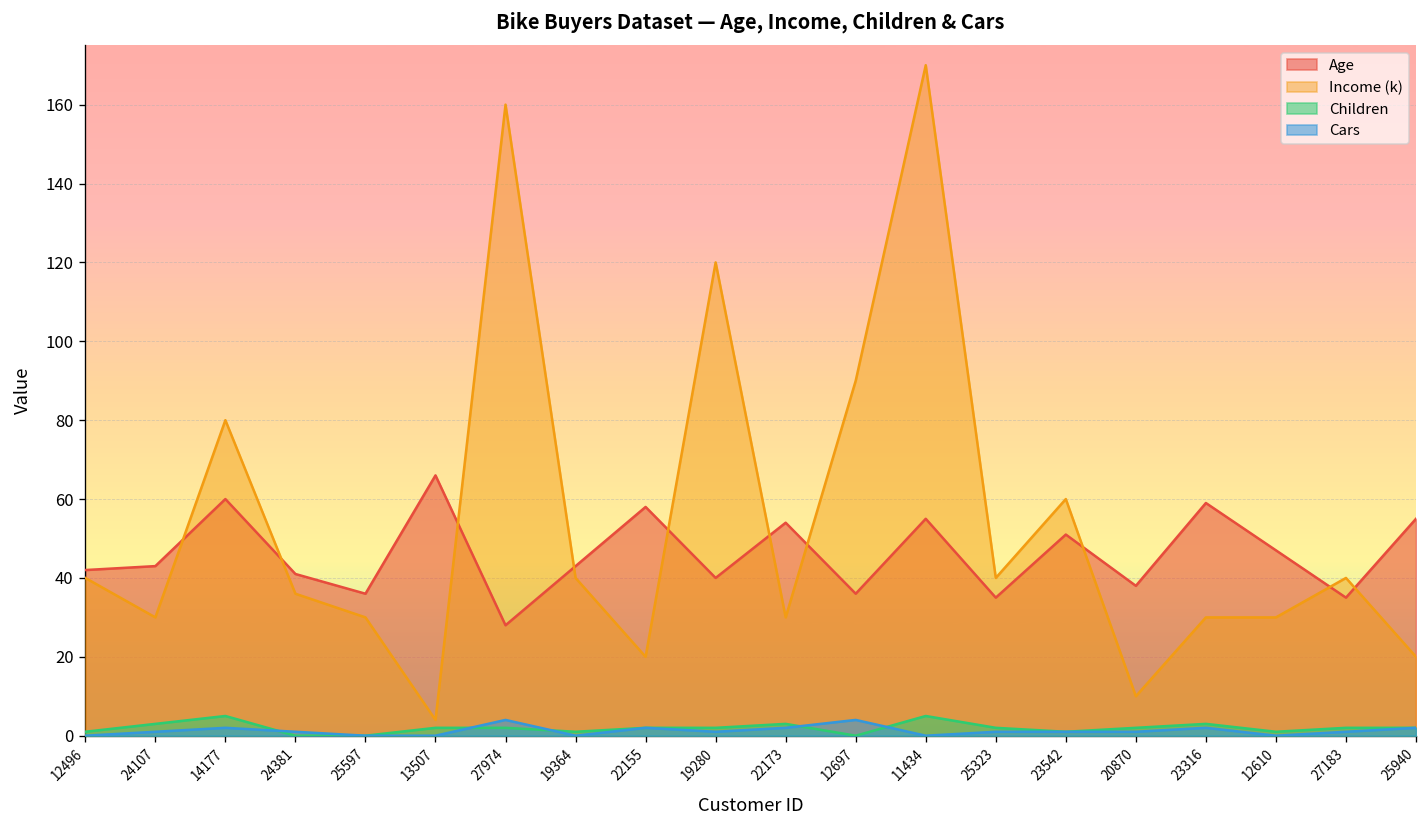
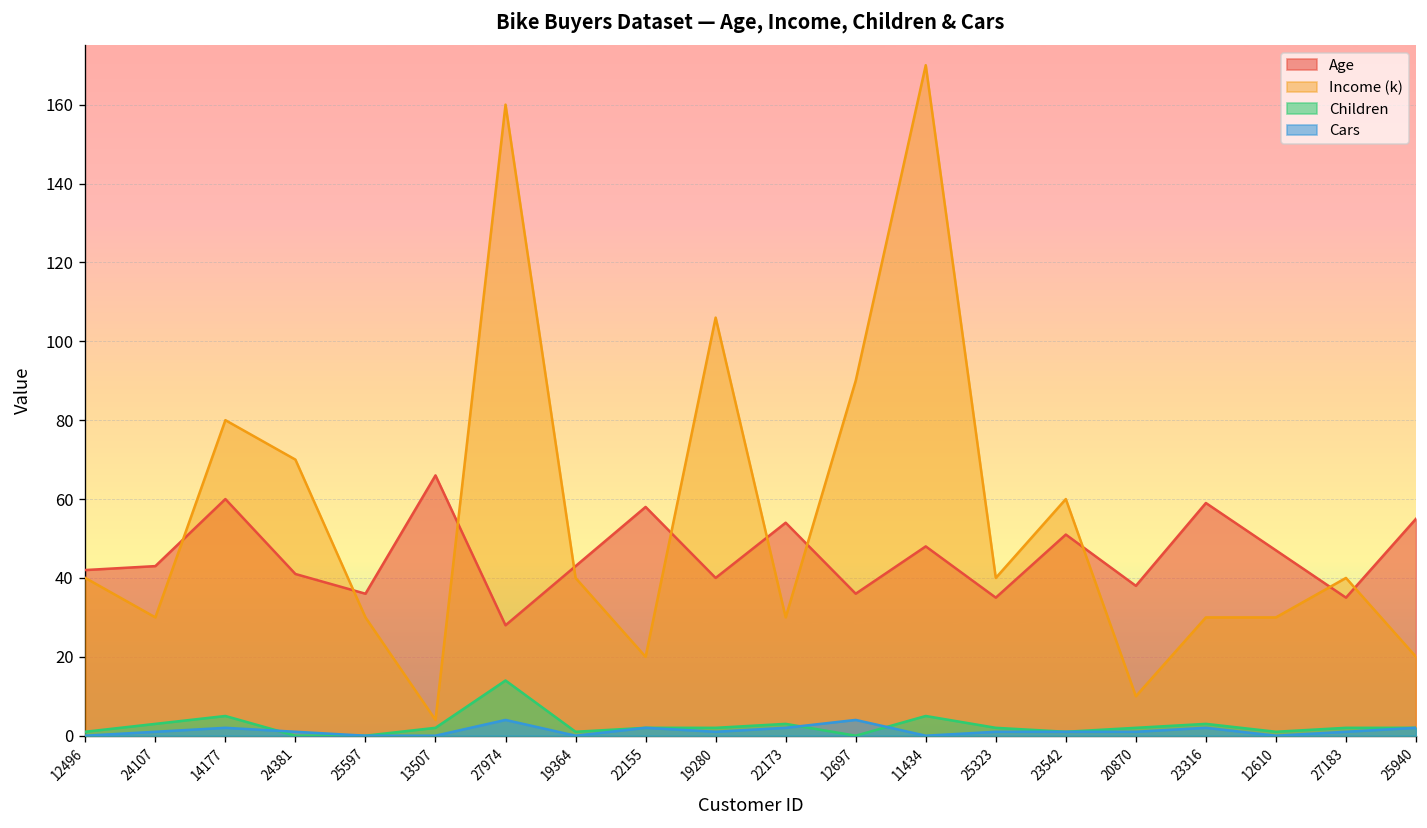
  {
    "Age": {
      "12496": 42,
      "24107": 43,
      "14177": 60,
      "24381": 41,
      "25597": 36,
      "13507": 66,
      "27974": 28,
      "19364": 43,
      "22155": 58,
      "19280": 40,
      "22173": 54,
      "12697": 36,
-     "11434": 55,
+     "11434": 48,
      "25323": 35,
      "23542": 51,
      "20870": 38,
      "23316": 59,
      "12610": 47,
      "27183": 35,
      "25940": 55
    },
    "Income (k)": {
      "12496": 40,
      "24107": 30,
      "14177": 80,
-     "24381": 36,
+     "24381": 70,
      "25597": 30,
      "13507": 4,
      "27974": 160,
      "19364": 40,
      "22155": 20,
-     "19280": 120,
+     "19280": 106,
      "22173": 30,
      "12697": 90,
      "11434": 170,
      "25323": 40,
      "23542": 60,
      "20870": 10,
      "23316": 30,
      "12610": 30,
      "27183": 40,
      "25940": 20
    },
    "Children": {
      "12496": 1,
      "24107": 3,
      "14177": 5,
      "24381": 0,
      "13507": 2,
-     "27974": 2,
+     "27974": 14,
      "19364": 1,
      "19280": 2,
      "22173": 3,
      "12697": 0,
      "11434": 5,
      "25323": 2,
      "20870": 2,
      "23316": 3,
      "12610": 1,
      "27183": 2
    },
    "Cars": {
      "12496": 0,
      "24107": 1,
      "14177": 2,
      "24381": 1,
      "13507": 0,
      "27974": 4,
      "19364": 0,
      "19280": 1,
      "22173": 2,
      "12697": 4,
      "11434": 0,
      "25323": 1,
      "20870": 1,
      "23316": 2,
      "12610": 0,
      "27183": 1
    }
  }
